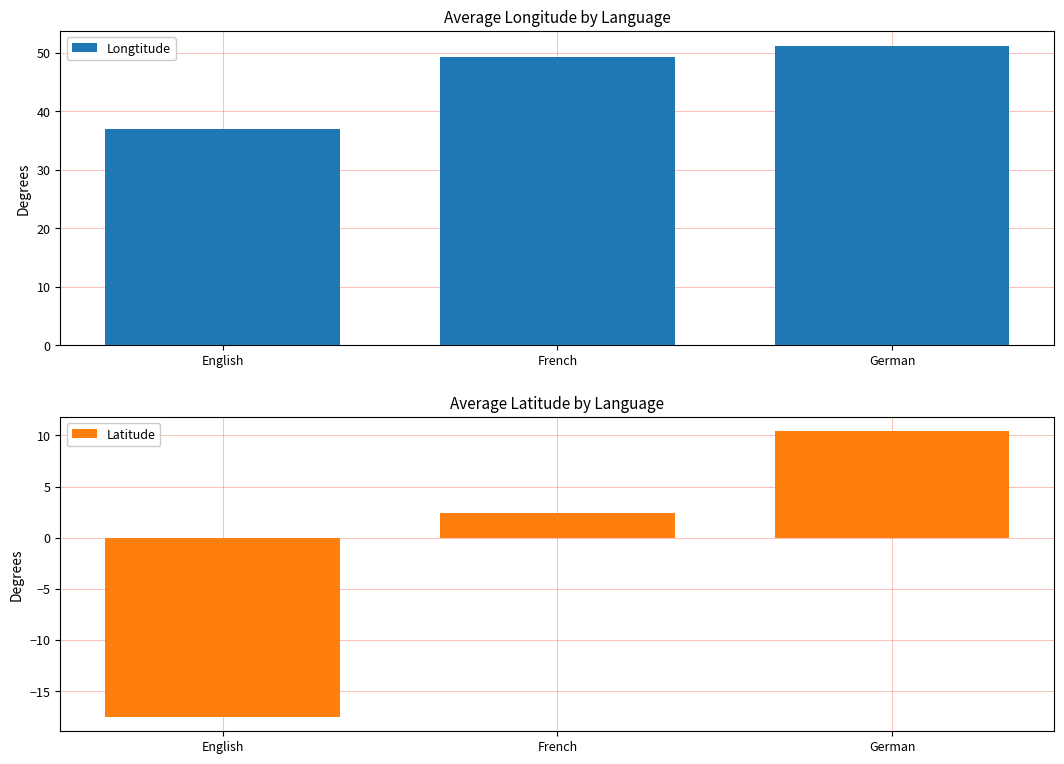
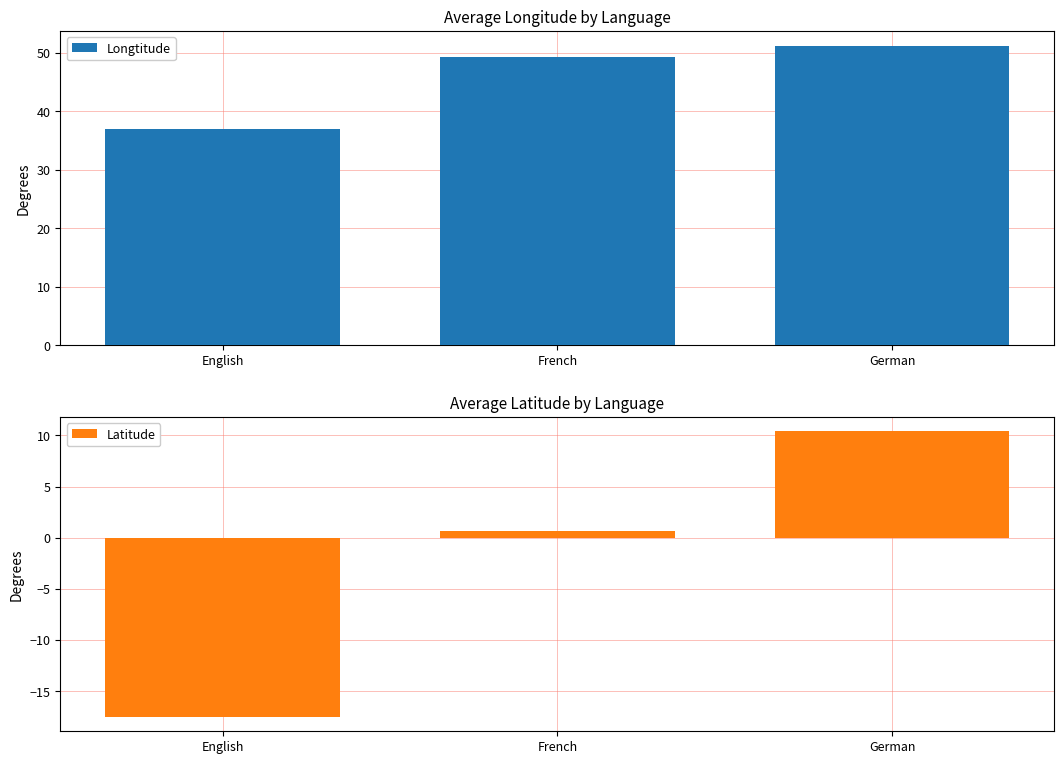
  {
    "Average Longitude by Language": {
      "English": 37,
      "French": 49,
      "German": 51
    },
    "Average Latitude by Language": {
      "English": -17.5,
-     "French": 2.4,
+     "French": 0.7,
      "German": 10.4
    }
  }
